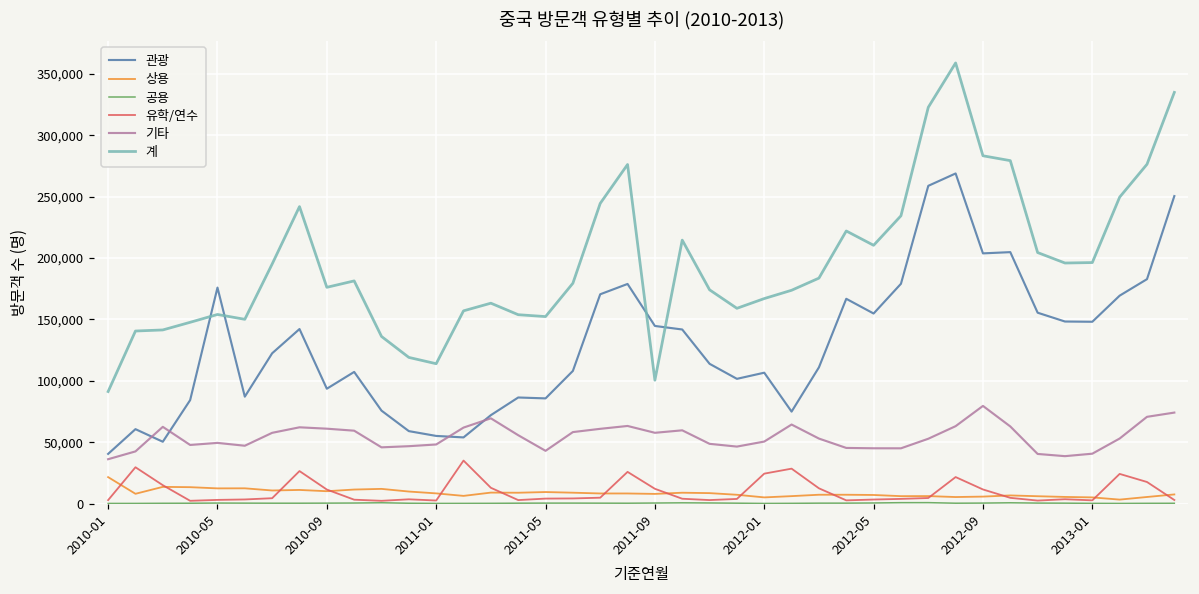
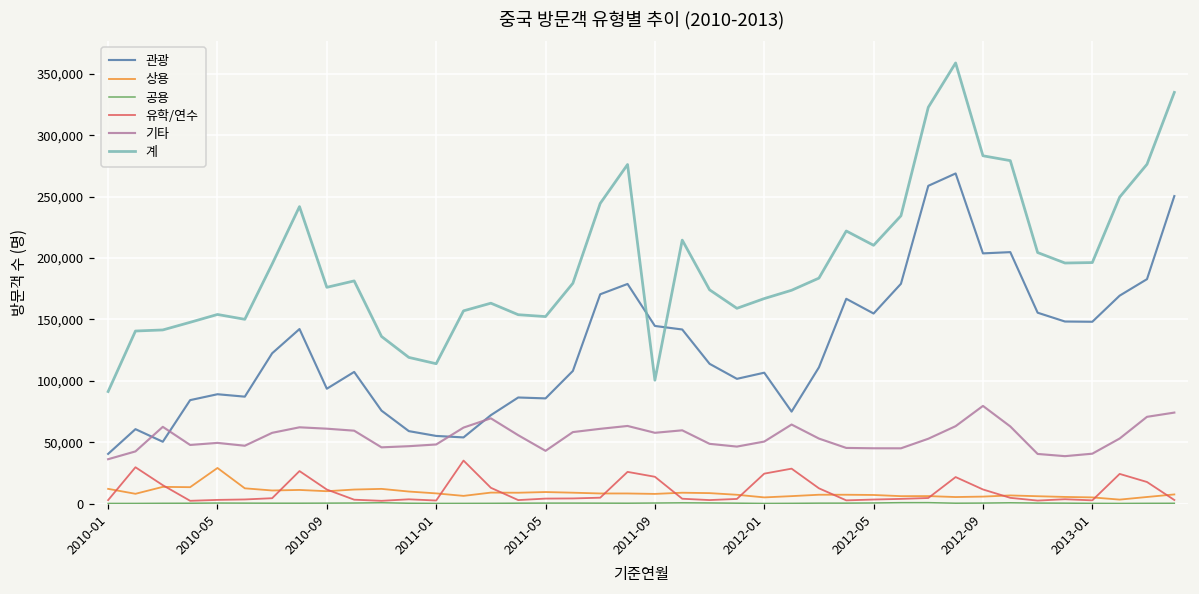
  {
    "관광": {
      "2010-01": "40,000",
-     "2010-05": "176,000",
+     "2010-05": "89,000",
      "2010-09": "94,000",
      "2011-01": "55,000",
      "2011-05": "86,000",
      "2011-09": "145,000",
      "2012-01": "107,000",
      "2012-05": "155,000",
      "2012-09": "204,000",
      "2013-01": "148,000"
    },
    "상용": {
-     "2010-01": "21,000",
-     "2010-05": "12,000",
+     "2010-01": "12,000",
+     "2010-05": "29,000",
      "2011-01": "8,000",
      "2011-05": "9,000",
      "2011-09": "8,000",
      "2012-01": "5,000",
      "2012-05": "7,000",
      "2012-09": "6,000",
      "2013-01": "5,000"
    },
    "공용": {
      "2010-01": "0",
      "2010-05": "0",
      "2010-09": "0",
      "2011-01": "0",
      "2011-05": "0",
      "2011-09": "0",
      "2012-01": "0",
      "2012-05": "0",
      "2012-09": "0",
      "2013-01": "0"
    },
    "유학/연수": {
      "2010-01": "3,000",
      "2010-05": "3,000",
      "2011-01": "2,000",
      "2011-05": "4,000",
-     "2011-09": "12,000",
+     "2011-09": "22,000",
      "2012-01": "24,000",
      "2012-05": "3,000",
      "2012-09": "11,000",
      "2013-01": "3,000"
    },
    "기타": {
      "2010-01": "36,000",
      "2010-05": "49,000",
      "2010-09": "61,000",
      "2011-01": "48,000",
      "2011-05": "43,000",
      "2011-09": "58,000",
      "2012-01": "50,000",
      "2012-05": "45,000",
      "2012-09": "80,000",
      "2013-01": "41,000"
    },
    "계": {
      "2010-01": "91,000",
      "2010-05": "154,000",
      "2010-09": "176,000",
      "2011-01": "114,000",
      "2011-05": "152,000",
      "2011-09": "101,000",
      "2012-01": "167,000",
      "2012-05": "210,000",
      "2012-09": "283,000",
      "2013-01": "196,000"
    }
  }
